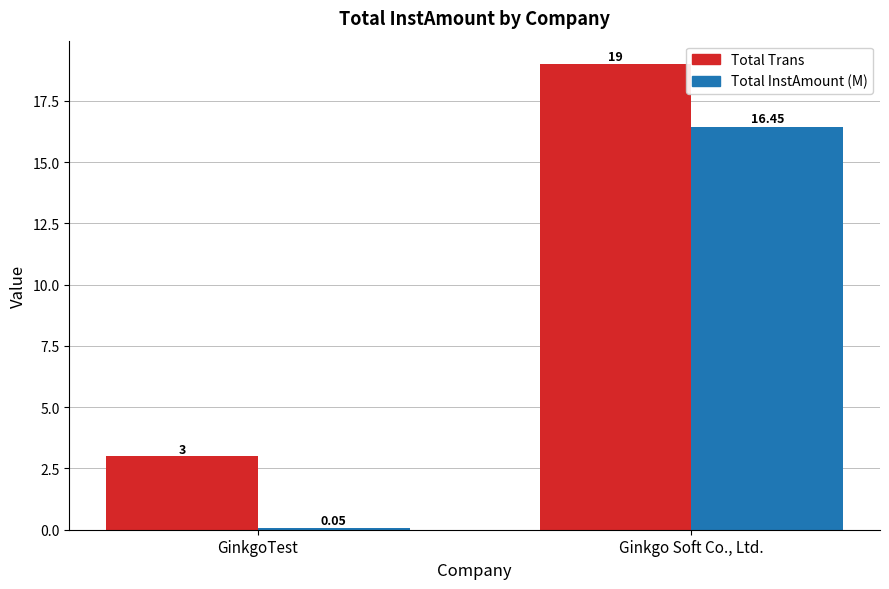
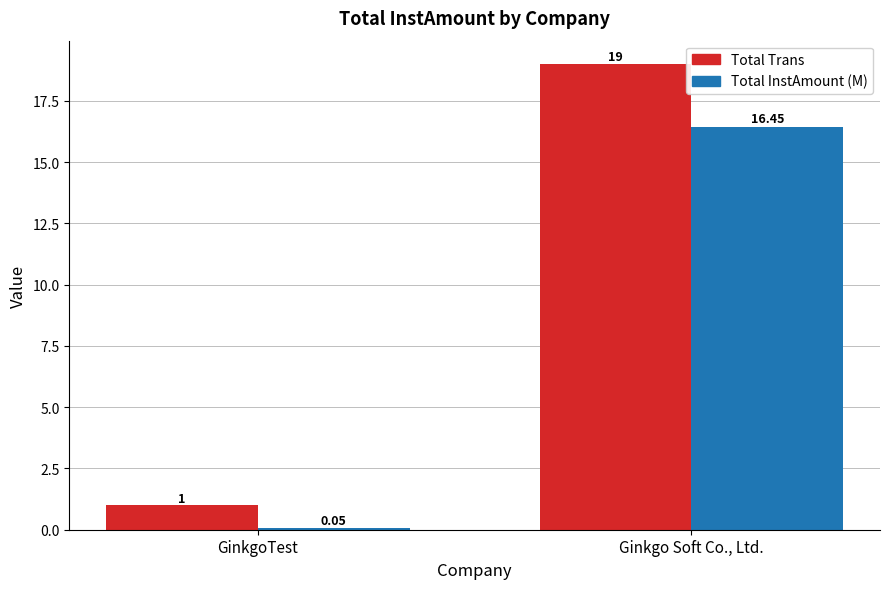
  {
    "Total Trans": {
-     "GinkgoTest": 3,
+     "GinkgoTest": 1,
      "Ginkgo Soft Co., Ltd.": 19
    },
    "Total InstAmount (M)": {
      "GinkgoTest": 0.05,
      "Ginkgo Soft Co., Ltd.": 16.45
    }
  }
